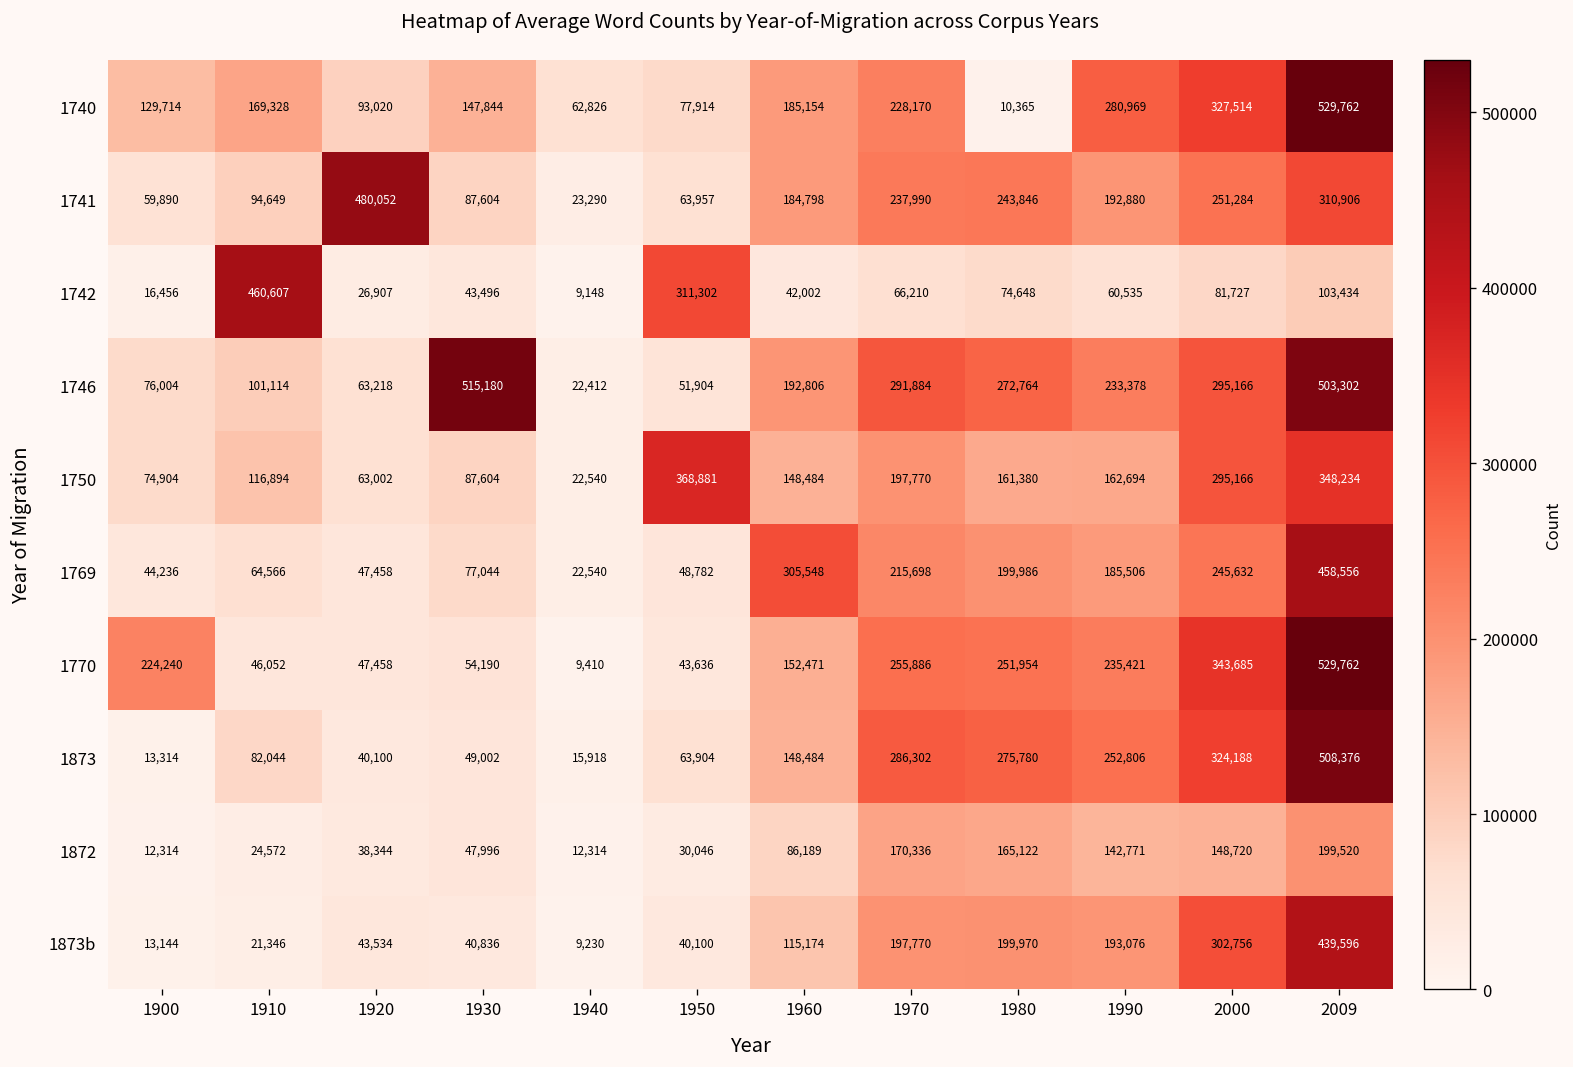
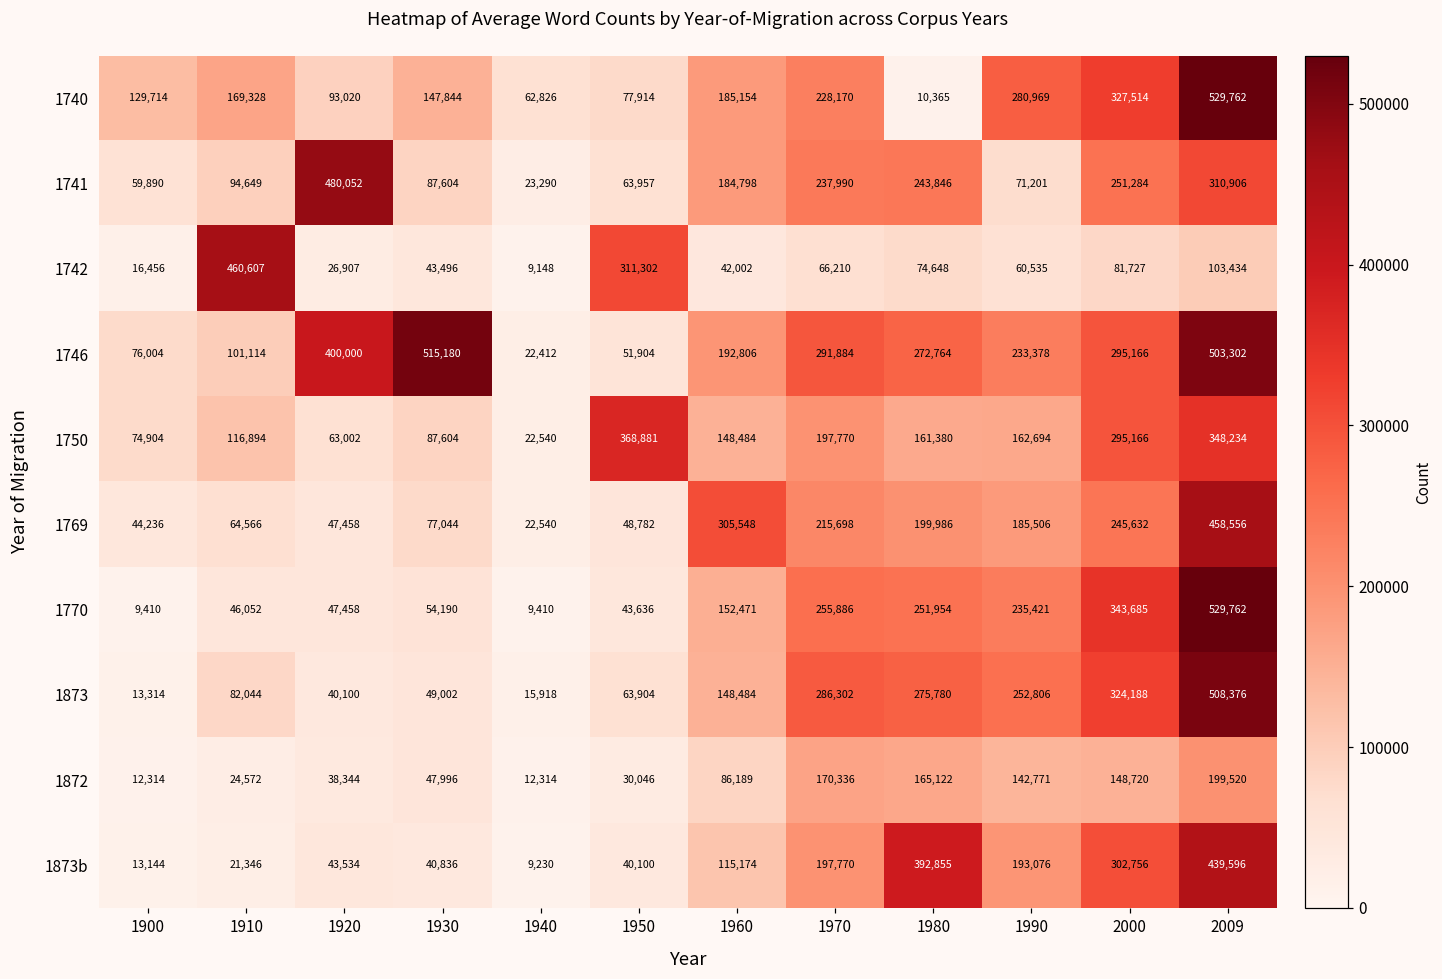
  {
    "1740": {
      "1900": "129,714",
      "1910": "169,328",
      "1920": "93,020",
      "1930": "147,844",
      "1940": "62,826",
      "1950": "77,914",
      "1960": "185,154",
      "1970": "228,170",
      "1980": "10,365",
      "1990": "280,969",
      "2000": "327,514",
      "2009": "529,762"
    },
    "1741": {
      "1900": "59,890",
      "1910": "94,649",
      "1920": "480,052",
      "1930": "87,604",
      "1940": "23,290",
      "1950": "63,957",
      "1960": "184,798",
      "1970": "237,990",
      "1980": "243,846",
-     "1990": "192,880",
+     "1990": "71,201",
      "2000": "251,284",
      "2009": "310,906"
    },
    "1742": {
      "1900": "16,456",
      "1910": "460,607",
      "1920": "26,907",
      "1930": "43,496",
      "1940": "9,148",
      "1950": "311,302",
      "1960": "42,002",
      "1970": "66,210",
      "1980": "74,648",
      "1990": "60,535",
      "2000": "81,727",
      "2009": "103,434"
    },
    "1746": {
      "1900": "76,004",
      "1910": "101,114",
-     "1920": "63,218",
+     "1920": "400,000",
      "1930": "515,180",
      "1940": "22,412",
      "1950": "51,904",
      "1960": "192,806",
      "1970": "291,884",
      "1980": "272,764",
      "1990": "233,378",
      "2000": "295,166",
      "2009": "503,302"
    },
    "1750": {
      "1900": "74,904",
      "1910": "116,894",
      "1920": "63,002",
      "1930": "87,604",
      "1940": "22,540",
      "1950": "368,881",
      "1960": "148,484",
      "1970": "197,770",
      "1980": "161,380",
      "1990": "162,694",
      "2000": "295,166",
      "2009": "348,234"
    },
    "1769": {
      "1900": "44,236",
      "1910": "64,566",
      "1920": "47,458",
      "1930": "77,044",
      "1940": "22,540",
      "1950": "48,782",
      "1960": "305,548",
      "1970": "215,698",
      "1980": "199,986",
      "1990": "185,506",
      "2000": "245,632",
      "2009": "458,556"
    },
    "1770": {
-     "1900": "224,240",
+     "1900": "9,410",
      "1910": "46,052",
      "1920": "47,458",
      "1930": "54,190",
      "1940": "9,410",
      "1950": "43,636",
      "1960": "152,471",
      "1970": "255,886",
      "1980": "251,954",
      "1990": "235,421",
      "2000": "343,685",
      "2009": "529,762"
    },
    "1873": {
      "1900": "13,314",
      "1910": "82,044",
      "1920": "40,100",
      "1930": "49,002",
      "1940": "15,918",
      "1950": "63,904",
      "1960": "148,484",
      "1970": "286,302",
      "1980": "275,780",
      "1990": "252,806",
      "2000": "324,188",
      "2009": "508,376"
    },
    "1872": {
      "1900": "12,314",
      "1910": "24,572",
      "1920": "38,344",
      "1930": "47,996",
      "1940": "12,314",
      "1950": "30,046",
      "1960": "86,189",
      "1970": "170,336",
      "1980": "165,122",
      "1990": "142,771",
      "2000": "148,720",
      "2009": "199,520"
    },
    "1873b": {
      "1900": "13,144",
      "1910": "21,346",
      "1920": "43,534",
      "1930": "40,836",
      "1940": "9,230",
      "1950": "40,100",
      "1960": "115,174",
      "1970": "197,770",
-     "1980": "199,970",
+     "1980": "392,855",
      "1990": "193,076",
      "2000": "302,756",
      "2009": "439,596"
    }
  }
